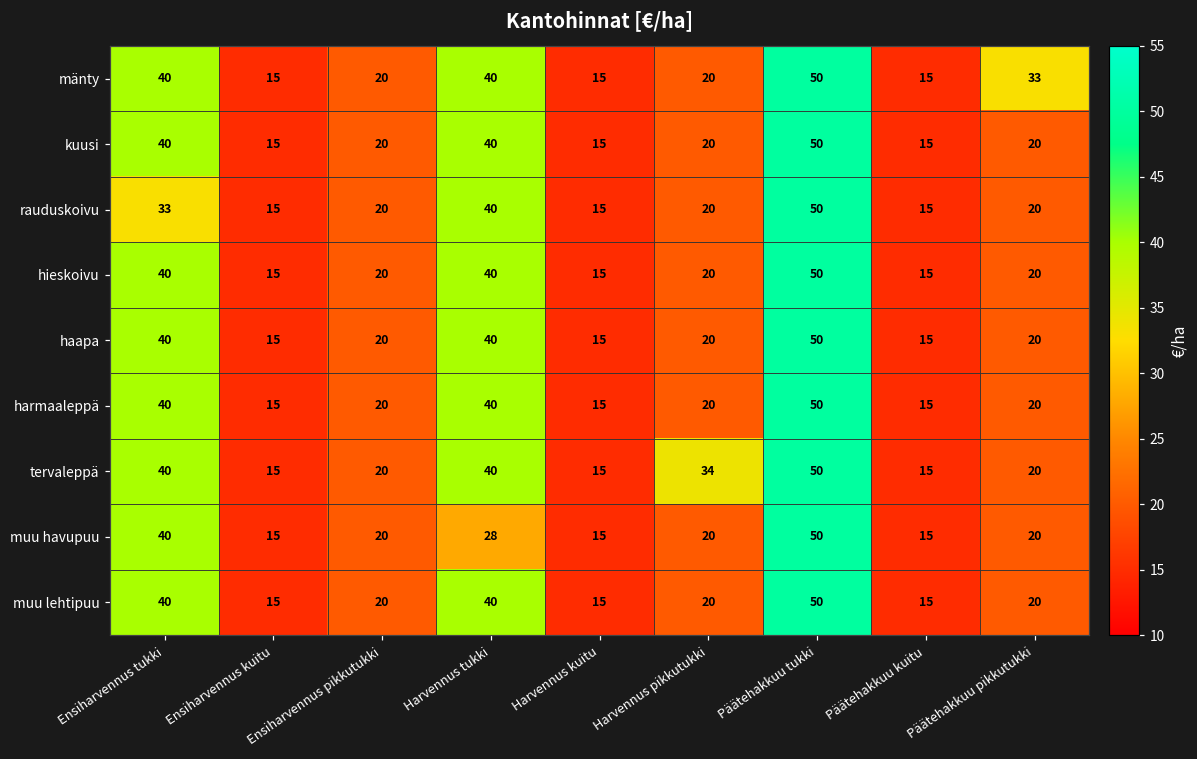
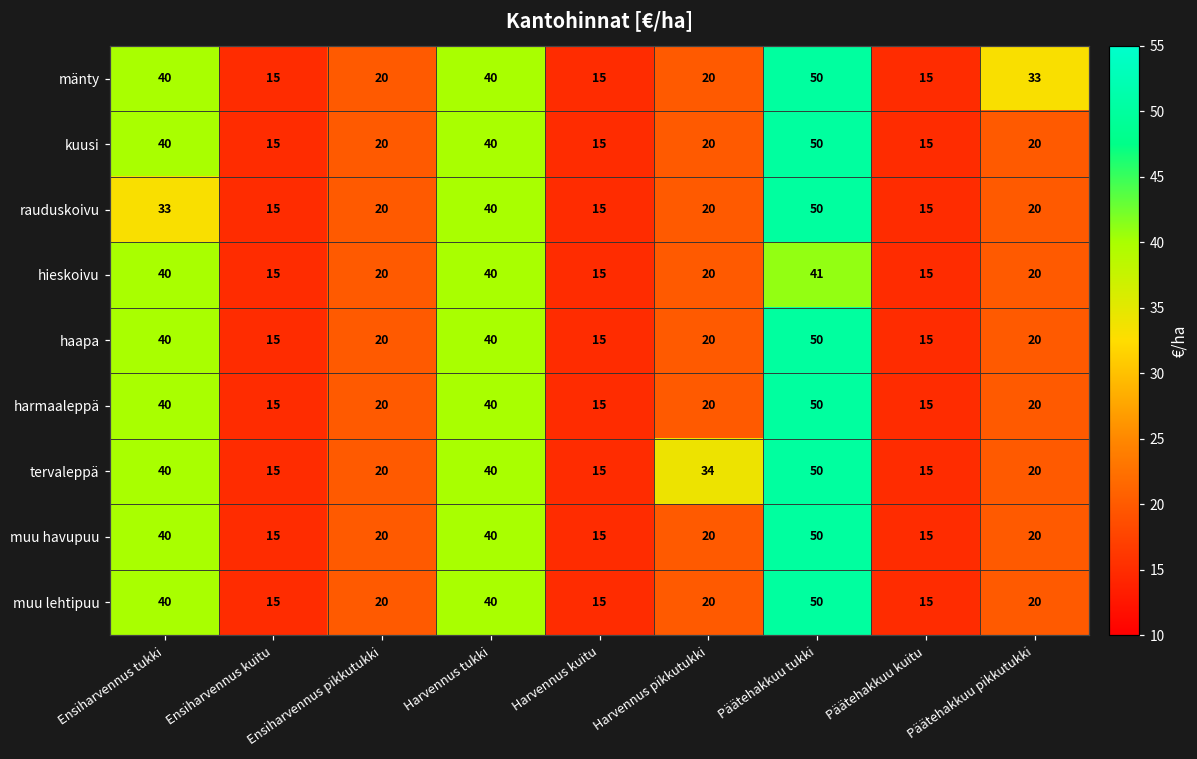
  {
    "mänty": {
      "Ensiharvennus tukki": 40,
      "Ensiharvennus kuitu": 15,
      "Ensiharvennus pikkutukki": 20,
      "Harvennus tukki": 40,
      "Harvennus kuitu": 15,
      "Harvennus pikkutukki": 20,
      "Päätehakkuu tukki": 50,
      "Päätehakkuu kuitu": 15,
      "Päätehakkuu pikkutukki": 33
    },
    "kuusi": {
      "Ensiharvennus tukki": 40,
      "Ensiharvennus kuitu": 15,
      "Ensiharvennus pikkutukki": 20,
      "Harvennus tukki": 40,
      "Harvennus kuitu": 15,
      "Harvennus pikkutukki": 20,
      "Päätehakkuu tukki": 50,
      "Päätehakkuu kuitu": 15,
      "Päätehakkuu pikkutukki": 20
    },
    "rauduskoivu": {
      "Ensiharvennus tukki": 33,
      "Ensiharvennus kuitu": 15,
      "Ensiharvennus pikkutukki": 20,
      "Harvennus tukki": 40,
      "Harvennus kuitu": 15,
      "Harvennus pikkutukki": 20,
      "Päätehakkuu tukki": 50,
      "Päätehakkuu kuitu": 15,
      "Päätehakkuu pikkutukki": 20
    },
    "hieskoivu": {
      "Ensiharvennus tukki": 40,
      "Ensiharvennus kuitu": 15,
      "Ensiharvennus pikkutukki": 20,
      "Harvennus tukki": 40,
      "Harvennus kuitu": 15,
      "Harvennus pikkutukki": 20,
-     "Päätehakkuu tukki": 50,
+     "Päätehakkuu tukki": 41,
      "Päätehakkuu kuitu": 15,
      "Päätehakkuu pikkutukki": 20
    },
    "haapa": {
      "Ensiharvennus tukki": 40,
      "Ensiharvennus kuitu": 15,
      "Ensiharvennus pikkutukki": 20,
      "Harvennus tukki": 40,
      "Harvennus kuitu": 15,
      "Harvennus pikkutukki": 20,
      "Päätehakkuu tukki": 50,
      "Päätehakkuu kuitu": 15,
      "Päätehakkuu pikkutukki": 20
    },
    "harmaaleppä": {
      "Ensiharvennus tukki": 40,
      "Ensiharvennus kuitu": 15,
      "Ensiharvennus pikkutukki": 20,
      "Harvennus tukki": 40,
      "Harvennus kuitu": 15,
      "Harvennus pikkutukki": 20,
      "Päätehakkuu tukki": 50,
      "Päätehakkuu kuitu": 15,
      "Päätehakkuu pikkutukki": 20
    },
    "tervaleppä": {
      "Ensiharvennus tukki": 40,
      "Ensiharvennus kuitu": 15,
      "Ensiharvennus pikkutukki": 20,
      "Harvennus tukki": 40,
      "Harvennus kuitu": 15,
      "Harvennus pikkutukki": 34,
      "Päätehakkuu tukki": 50,
      "Päätehakkuu kuitu": 15,
      "Päätehakkuu pikkutukki": 20
    },
    "muu havupuu": {
      "Ensiharvennus tukki": 40,
      "Ensiharvennus kuitu": 15,
      "Ensiharvennus pikkutukki": 20,
-     "Harvennus tukki": 28,
+     "Harvennus tukki": 40,
      "Harvennus kuitu": 15,
      "Harvennus pikkutukki": 20,
      "Päätehakkuu tukki": 50,
      "Päätehakkuu kuitu": 15,
      "Päätehakkuu pikkutukki": 20
    },
    "muu lehtipuu": {
      "Ensiharvennus tukki": 40,
      "Ensiharvennus kuitu": 15,
      "Ensiharvennus pikkutukki": 20,
      "Harvennus tukki": 40,
      "Harvennus kuitu": 15,
      "Harvennus pikkutukki": 20,
      "Päätehakkuu tukki": 50,
      "Päätehakkuu kuitu": 15,
      "Päätehakkuu pikkutukki": 20
    }
  }
